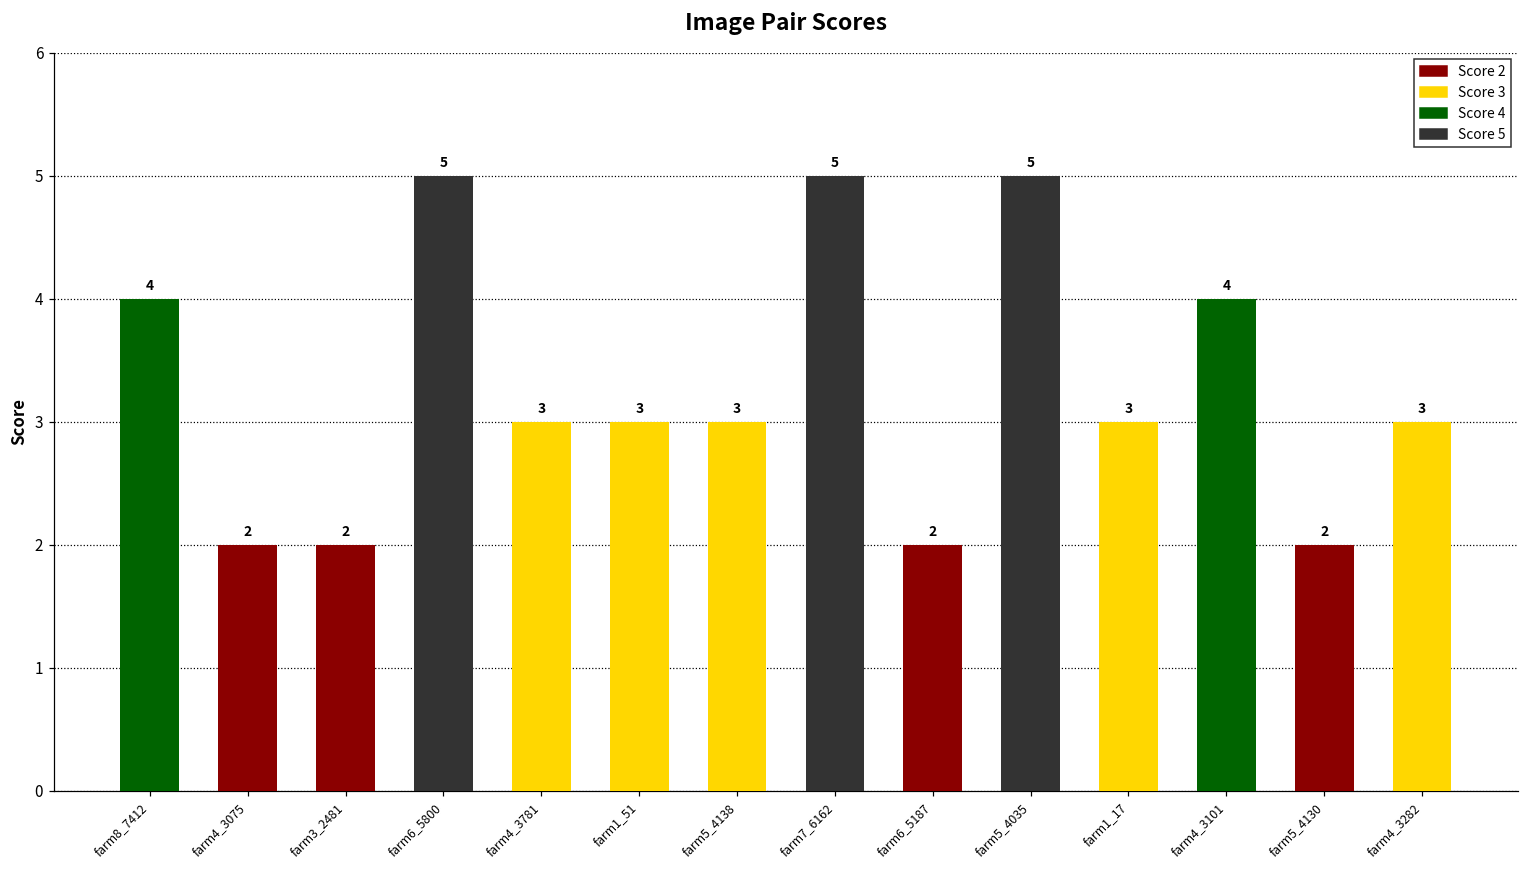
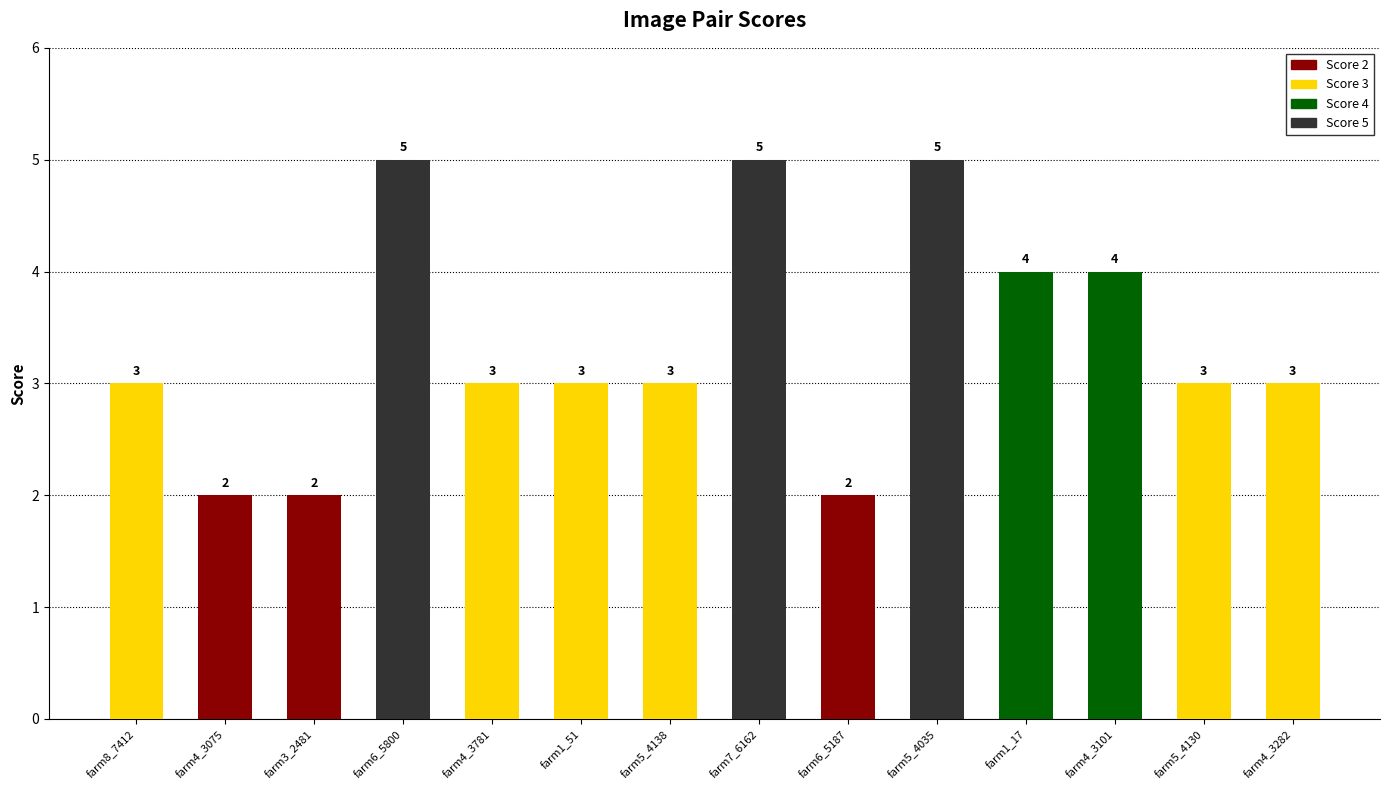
  {
-   "farm8_7412": 4,
+   "farm8_7412": 3,
    "farm4_3075": 2,
    "farm3_2481": 2,
    "farm6_5800": 5,
    "farm4_3781": 3,
    "farm1_51": 3,
    "farm5_4138": 3,
    "farm7_6162": 5,
    "farm6_5187": 2,
    "farm5_4035": 5,
-   "farm1_17": 3,
+   "farm1_17": 4,
    "farm4_3101": 4,
-   "farm5_4130": 2,
+   "farm5_4130": 3,
    "farm4_3282": 3
  }
